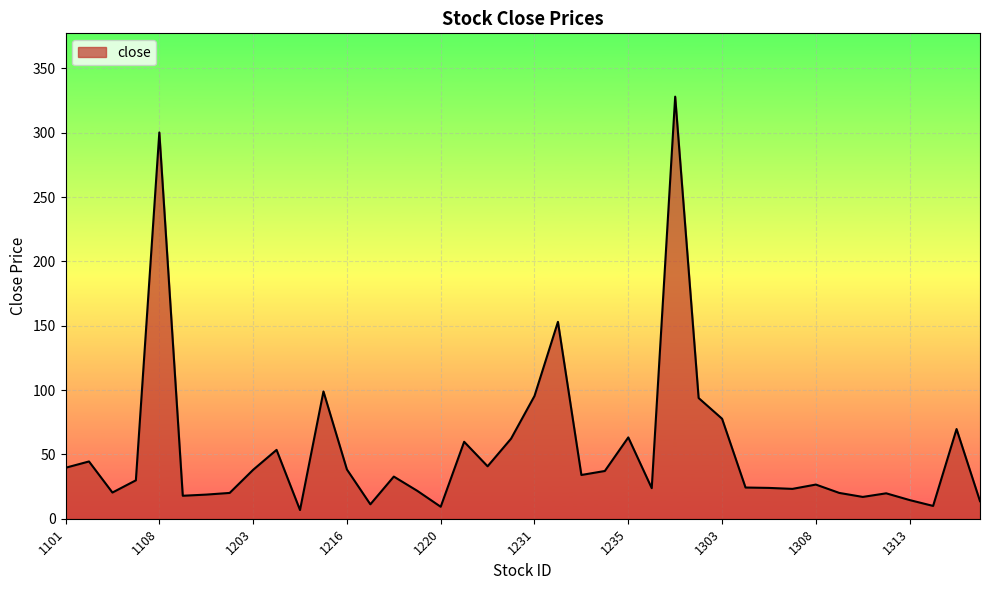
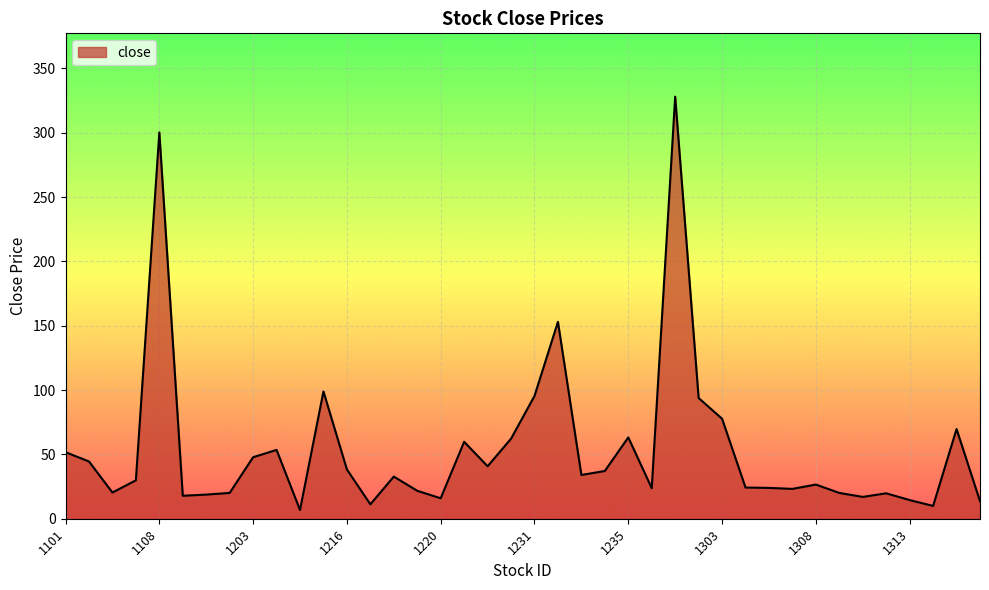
  {
-   "1101": 40,
+   "1101": 52,
    "1108": 300,
-   "1203": 38,
+   "1203": 48,
    "1216": 38,
-   "1220": 9,
+   "1220": 16,
    "1231": 95,
    "1235": 63,
    "1303": 78,
    "1308": 27,
    "1313": 15
  }
